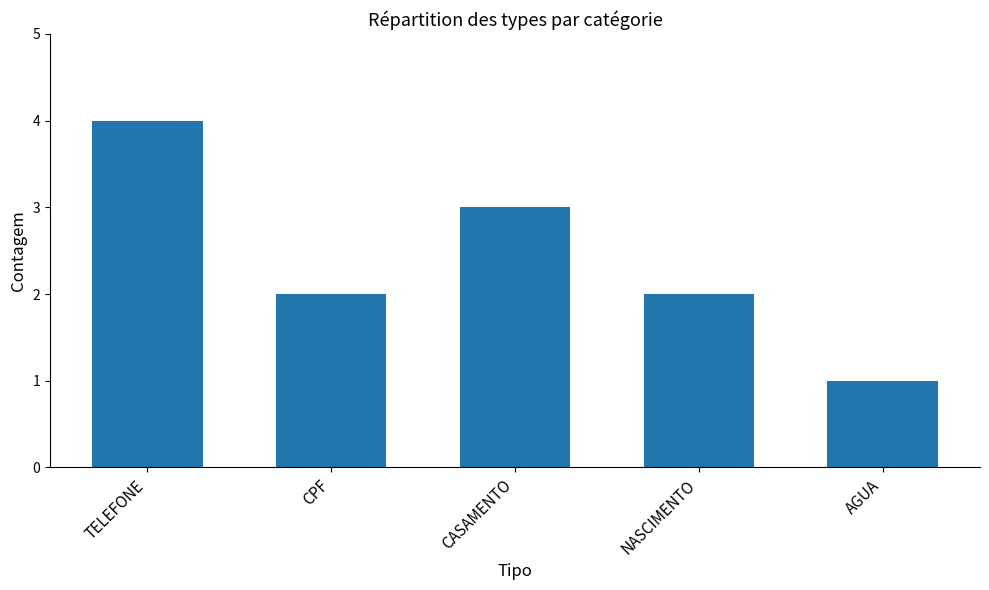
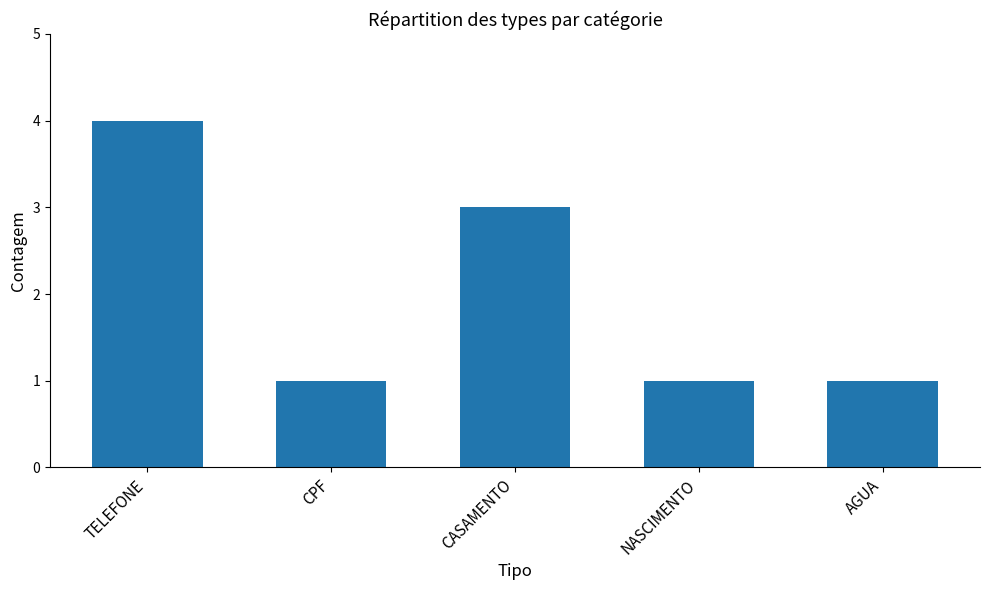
  {
    "TELEFONE": 4,
-   "CPF": 2,
+   "CPF": 1,
    "CASAMENTO": 3,
-   "NASCIMENTO": 2,
+   "NASCIMENTO": 1,
    "AGUA": 1
  }
